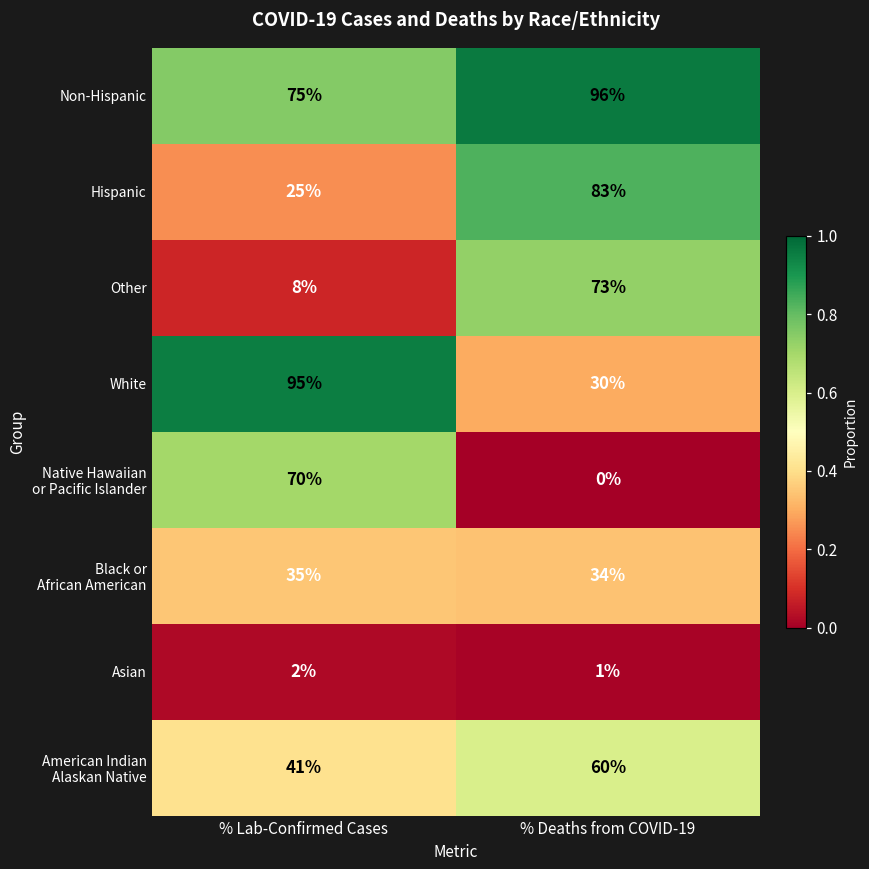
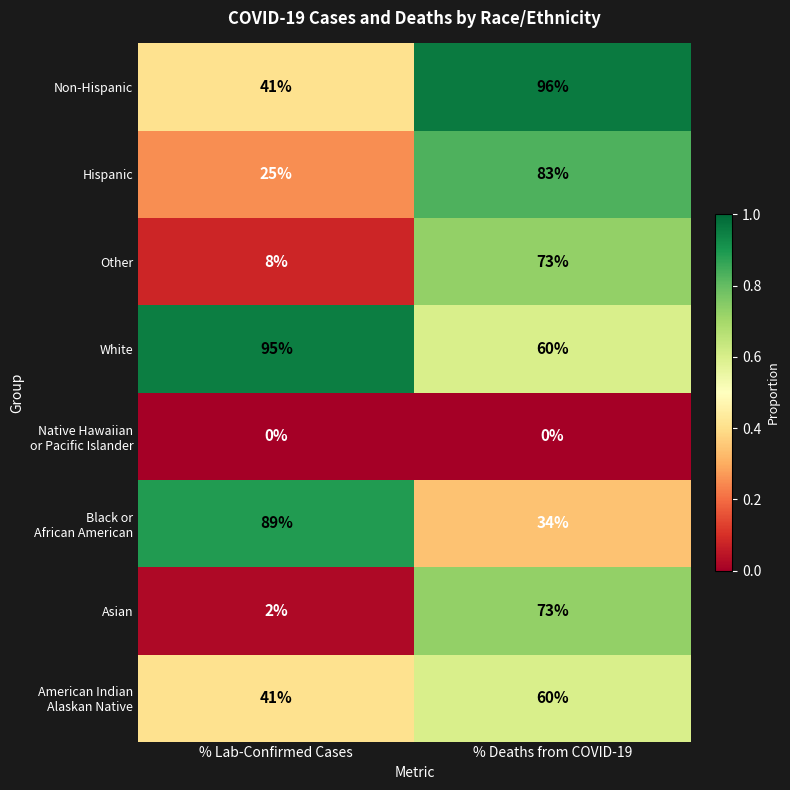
  {
    "Non-Hispanic": {
-     "% Lab-Confirmed Cases": "75%",
+     "% Lab-Confirmed Cases": "41%",
      "% Deaths from COVID-19": "96%"
    },
    "Hispanic": {
      "% Lab-Confirmed Cases": "25%",
      "% Deaths from COVID-19": "83%"
    },
    "Other": {
      "% Lab-Confirmed Cases": "8%",
      "% Deaths from COVID-19": "73%"
    },
    "White": {
      "% Lab-Confirmed Cases": "95%",
-     "% Deaths from COVID-19": "30%"
+     "% Deaths from COVID-19": "60%"
    },
    "Native Hawaiian or Pacific Islander": {
-     "% Lab-Confirmed Cases": "70%",
+     "% Lab-Confirmed Cases": "0%",
      "% Deaths from COVID-19": "0%"
    },
    "Black or African American": {
-     "% Lab-Confirmed Cases": "35%",
+     "% Lab-Confirmed Cases": "89%",
      "% Deaths from COVID-19": "34%"
    },
    "Asian": {
      "% Lab-Confirmed Cases": "2%",
-     "% Deaths from COVID-19": "1%"
+     "% Deaths from COVID-19": "73%"
    },
    "American Indian Alaskan Native": {
      "% Lab-Confirmed Cases": "41%",
      "% Deaths from COVID-19": "60%"
    }
  }
